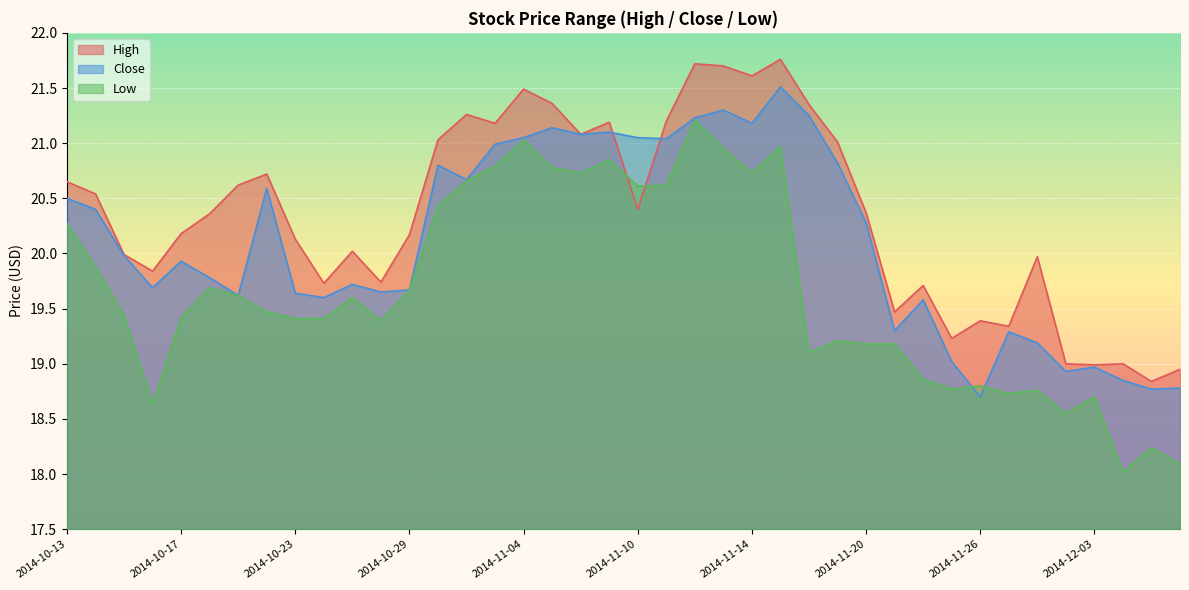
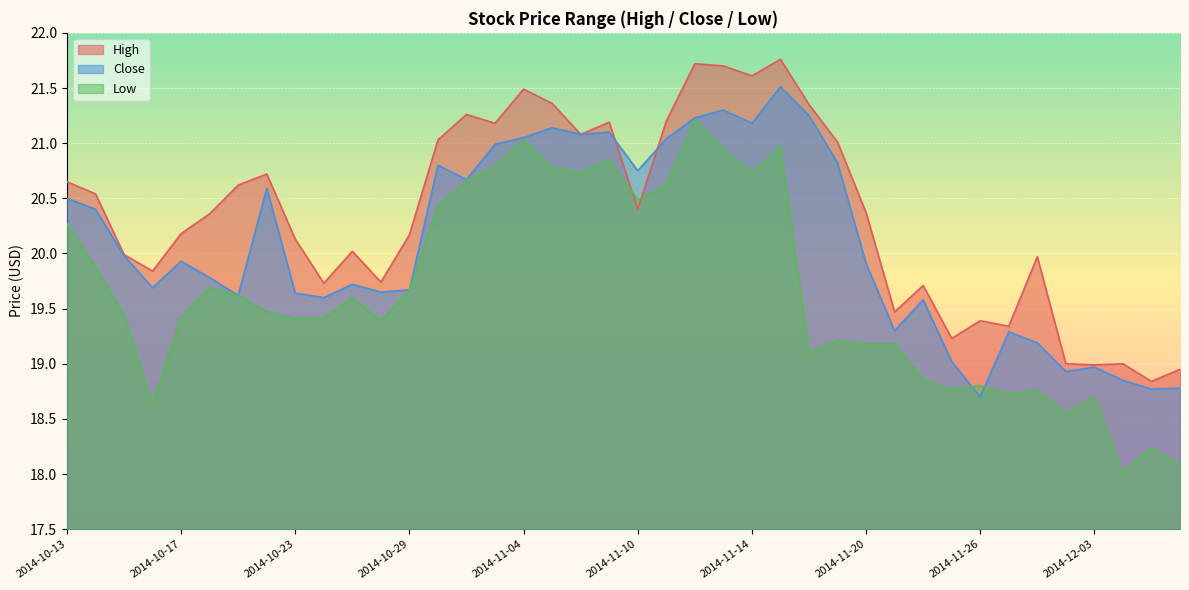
  {
    "High": {
      "2014-10-13": 20.65,
      "2014-10-17": 20.18,
      "2014-10-23": 20.13,
      "2014-10-29": 20.17,
      "2014-11-04": 21.49,
      "2014-11-10": 20.40,
      "2014-11-14": 21.61,
      "2014-11-20": 20.37,
      "2014-11-26": 19.39
    },
    "Close": {
      "2014-10-13": 20.50,
      "2014-10-17": 19.93,
      "2014-10-23": 19.64,
-     "2014-11-10": 21.05,
+     "2014-11-10": 20.75,
      "2014-11-14": 21.18,
-     "2014-11-20": 20.28,
+     "2014-11-20": 19.91,
      "2014-11-26": 18.70
    },
    "Low": {
      "2014-10-13": 20.27,
      "2014-10-17": 19.42,
      "2014-10-23": 19.41,
-     "2014-11-10": 20.61,
+     "2014-11-10": 20.49,
      "2014-11-14": 20.73,
      "2014-11-20": 19.18,
      "2014-11-26": 18.80,
      "2014-12-03": 18.70
    }
  }
